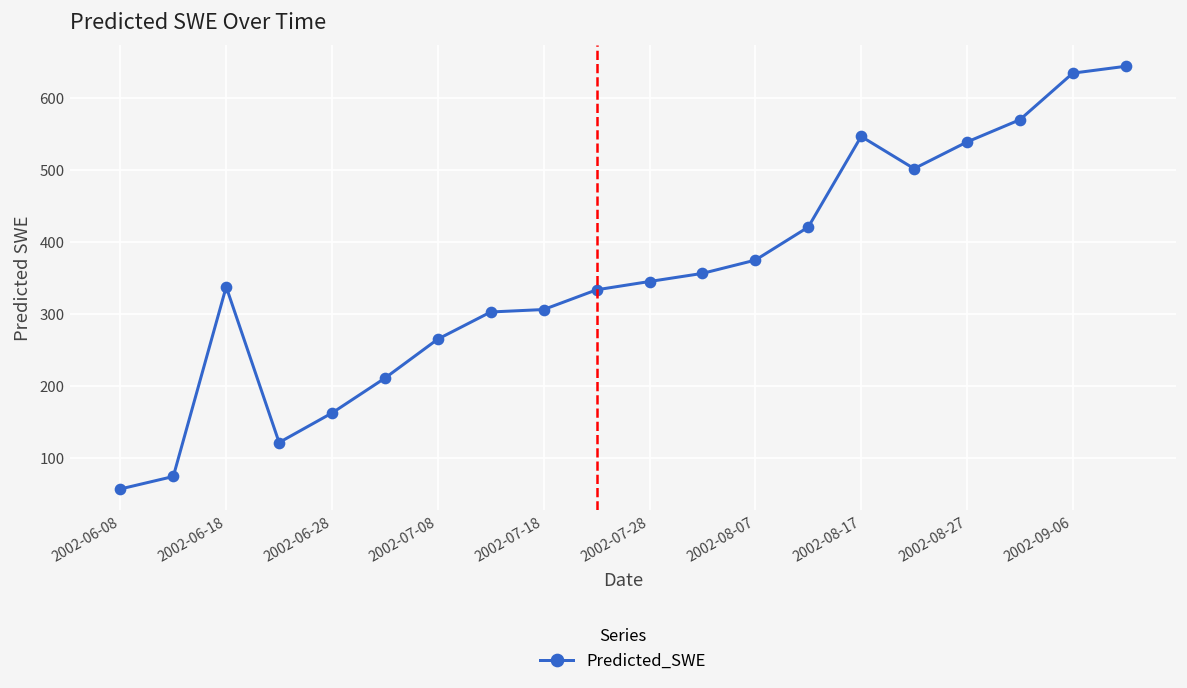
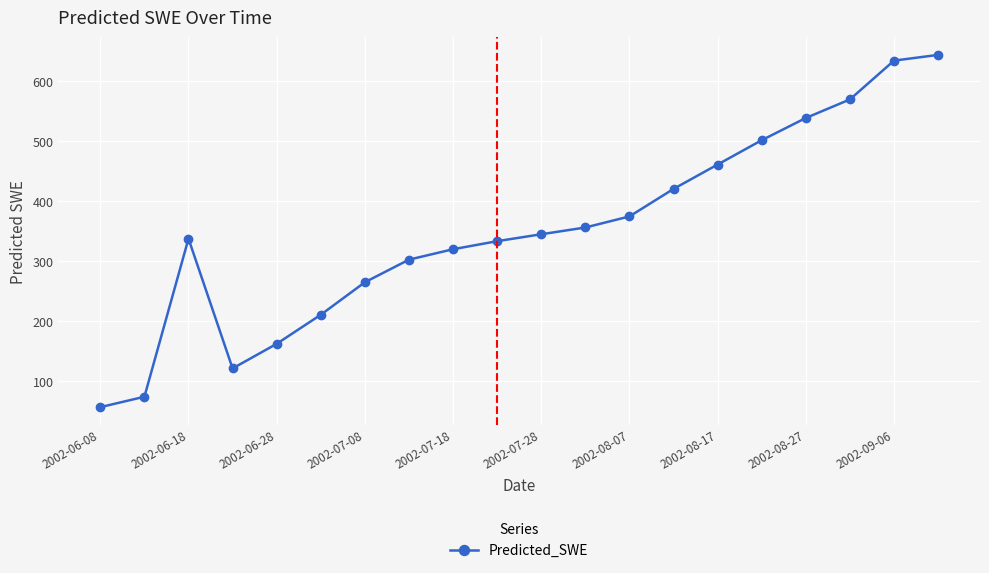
  {
    "2002-06-08": 60,
    "2002-06-18": 340,
    "2002-06-28": 160,
    "2002-07-08": 260,
-   "2002-07-18": 310,
+   "2002-07-18": 320,
    "2002-07-28": 340,
    "2002-08-07": 370,
-   "2002-08-17": 550,
+   "2002-08-17": 460,
    "2002-08-27": 540,
    "2002-09-06": 630
  }
